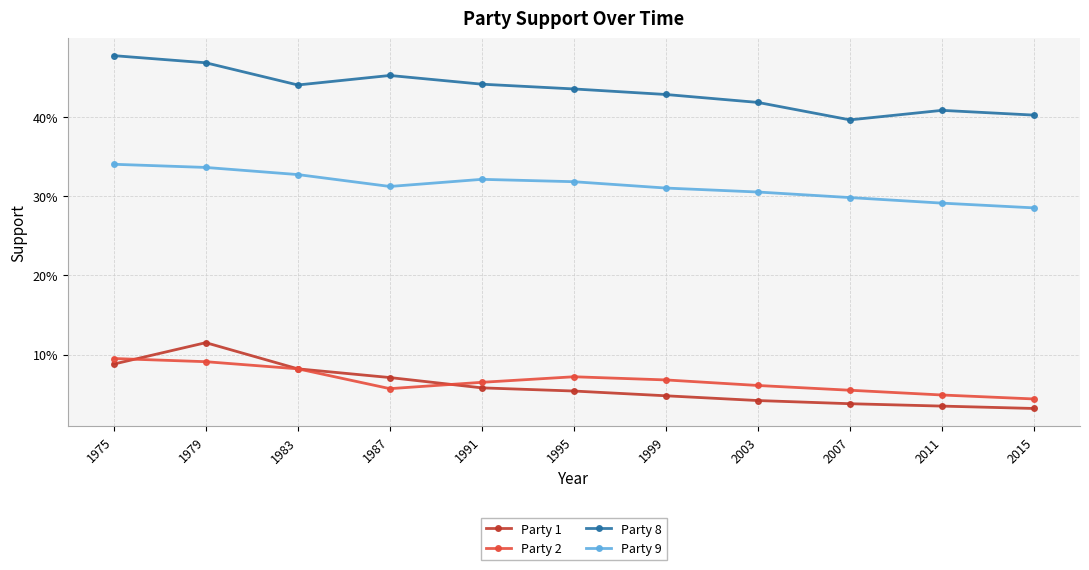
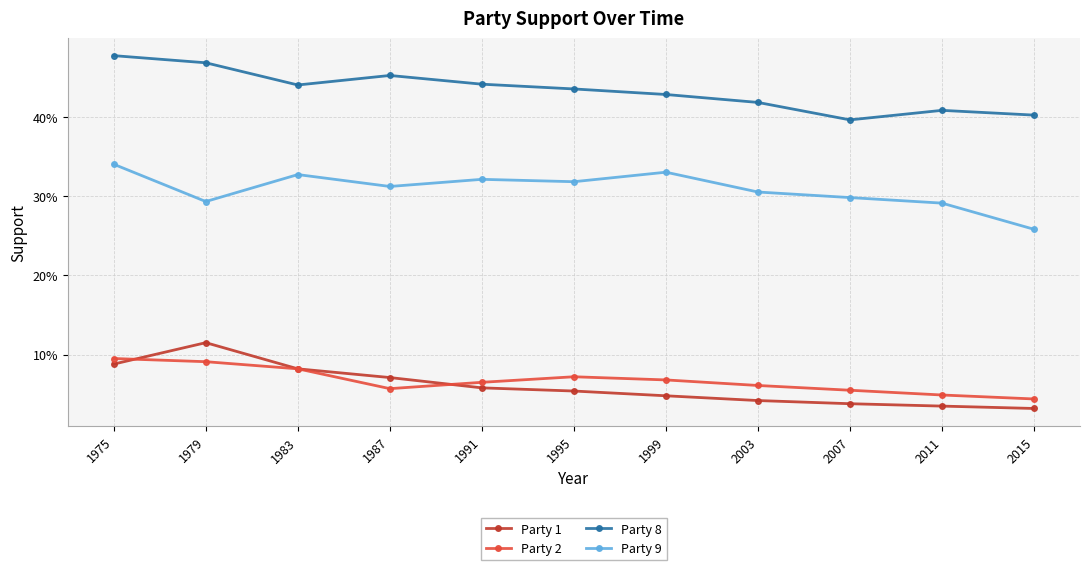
  {
    "Party 8": {
      "1975": "48%",
      "1979": "47%",
      "1983": "44%",
      "1987": "45%",
      "1991": "44%",
      "1995": "44%",
      "1999": "43%",
      "2003": "42%",
      "2007": "40%",
      "2011": "41%",
      "2015": "40%"
    },
    "Party 9": {
      "1975": "34%",
-     "1979": "34%",
+     "1979": "29%",
      "1983": "33%",
      "1987": "31%",
      "1991": "32%",
      "1995": "32%",
-     "1999": "31%",
+     "1999": "33%",
      "2003": "31%",
      "2007": "30%",
      "2011": "29%",
-     "2015": "28%"
+     "2015": "26%"
    }
  }
